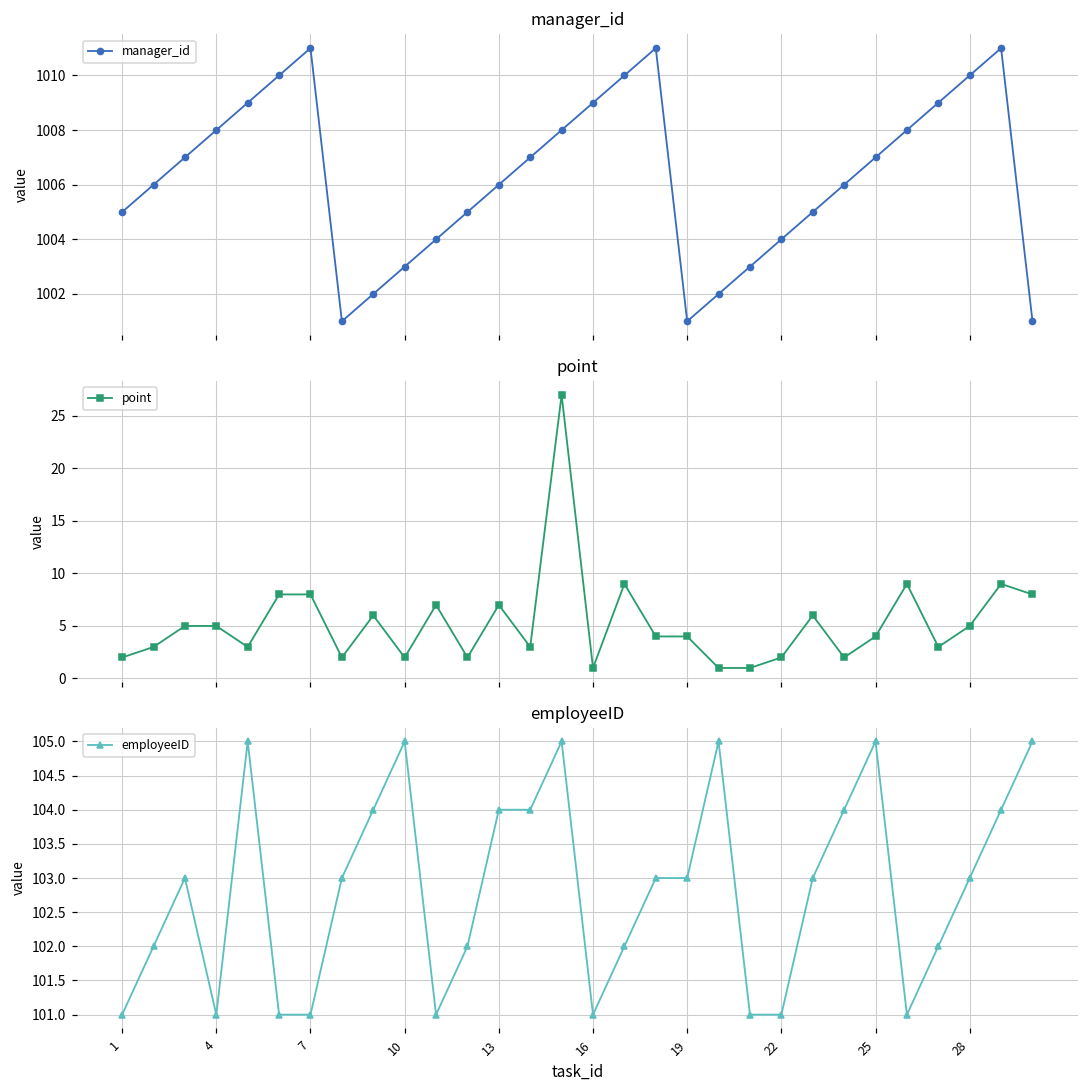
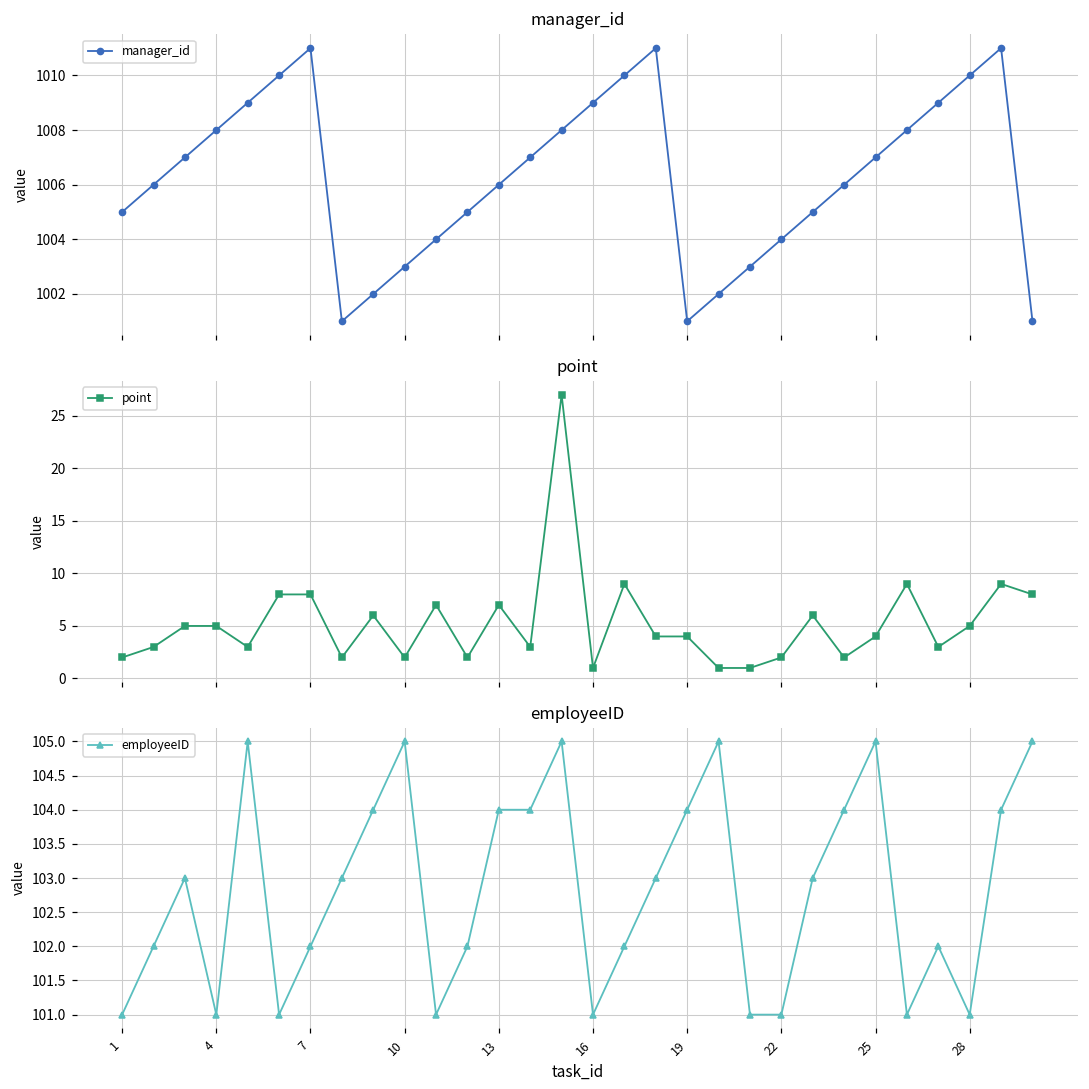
  {
    "employeeID": {
      "1": 101,
      "4": 101,
-     "7": 101,
+     "7": 102,
      "10": 105,
      "13": 104,
      "16": 101,
-     "19": 103,
+     "19": 104,
      "22": 101,
      "25": 105,
-     "28": 103
+     "28": 101
    }
  }
